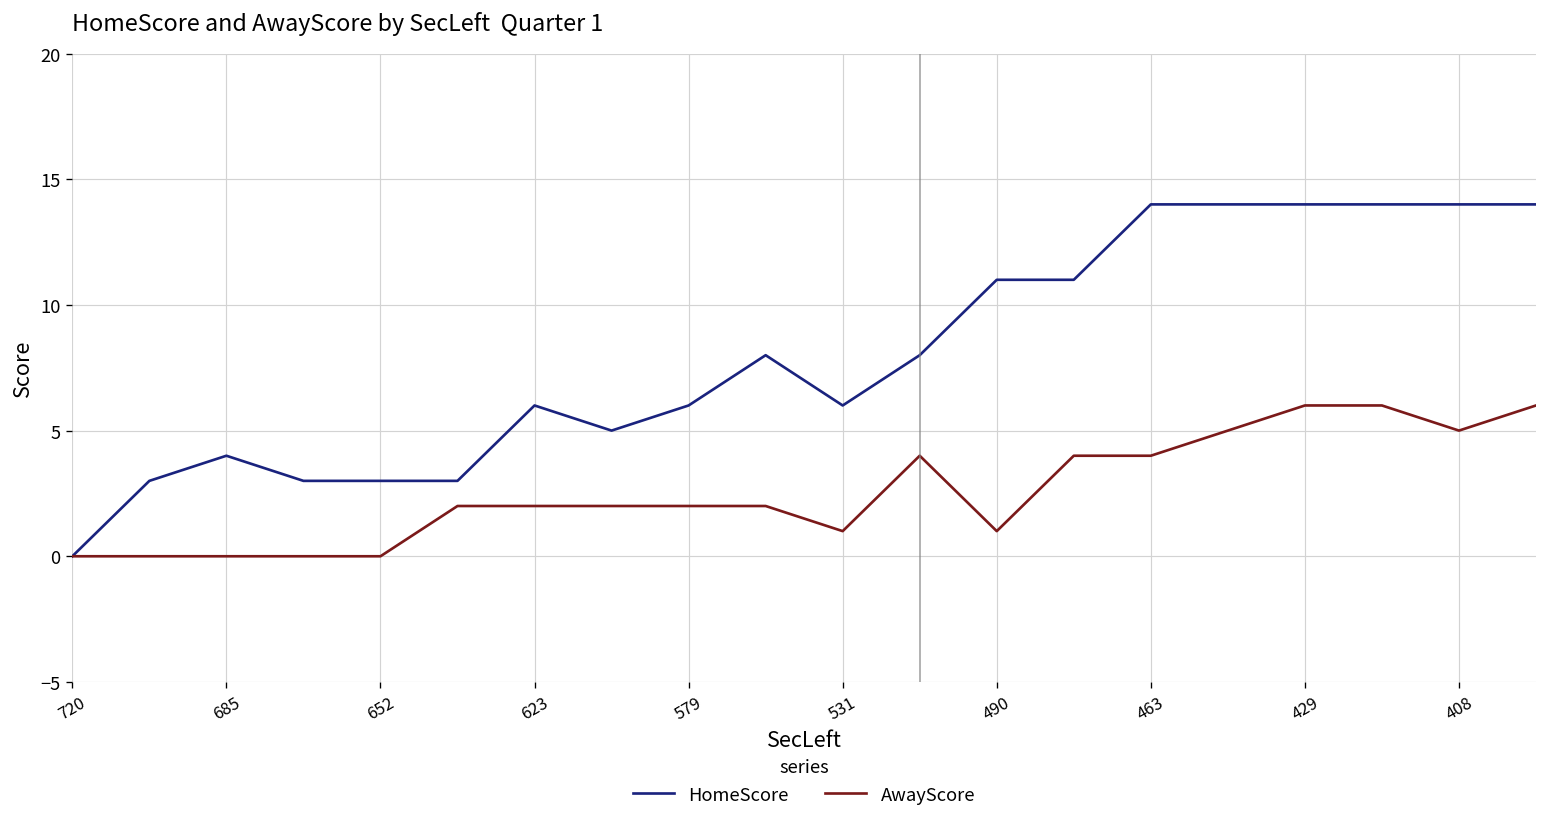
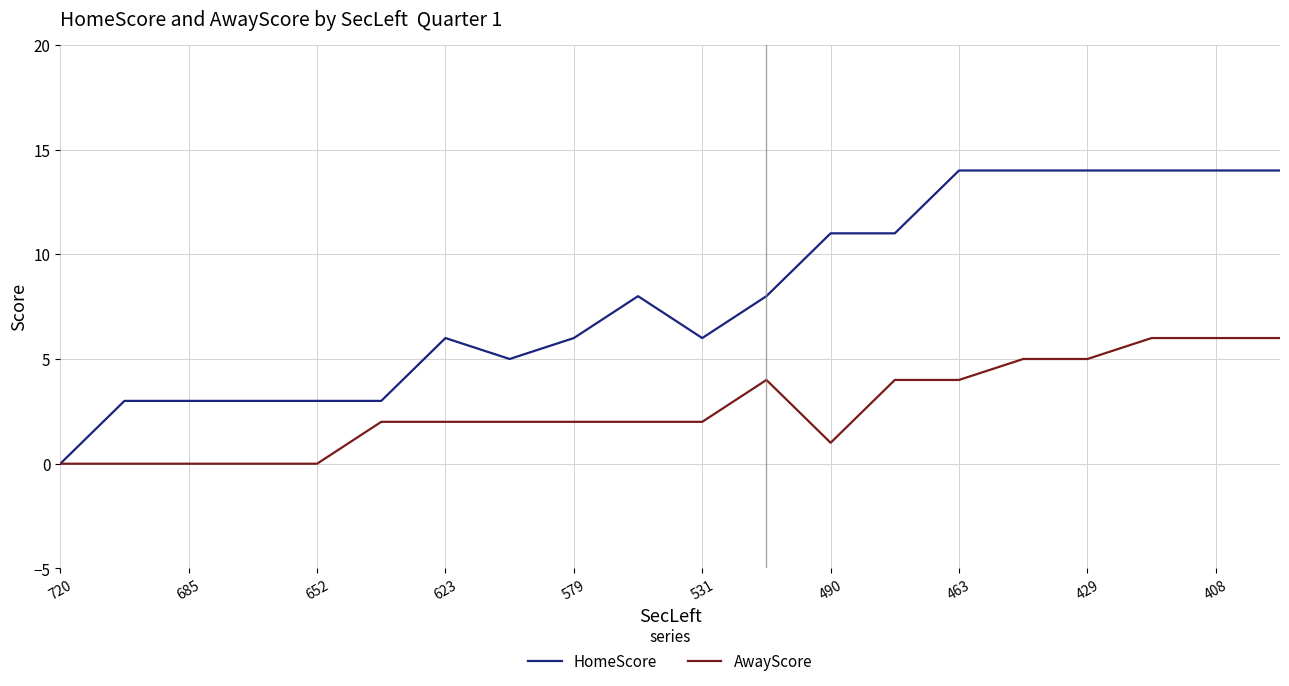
  {
    "HomeScore": {
-     "685": 4,
+     "685": 3,
      "652": 3,
      "623": 6,
      "579": 6,
      "531": 6,
      "490": 11,
      "463": 14,
      "429": 14,
      "408": 14
    },
    "AwayScore": {
      "685": 0,
      "652": 0,
      "623": 2,
      "579": 2,
-     "531": 1,
+     "531": 2,
      "490": 1,
      "463": 4,
-     "429": 6,
-     "408": 5
+     "429": 5,
+     "408": 6
    }
  }
